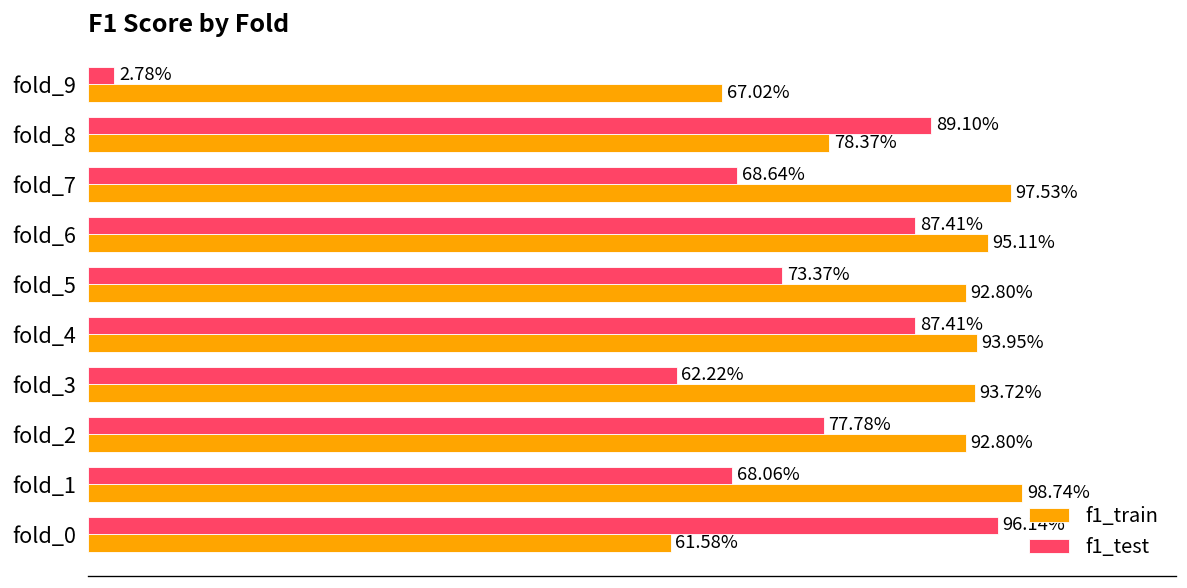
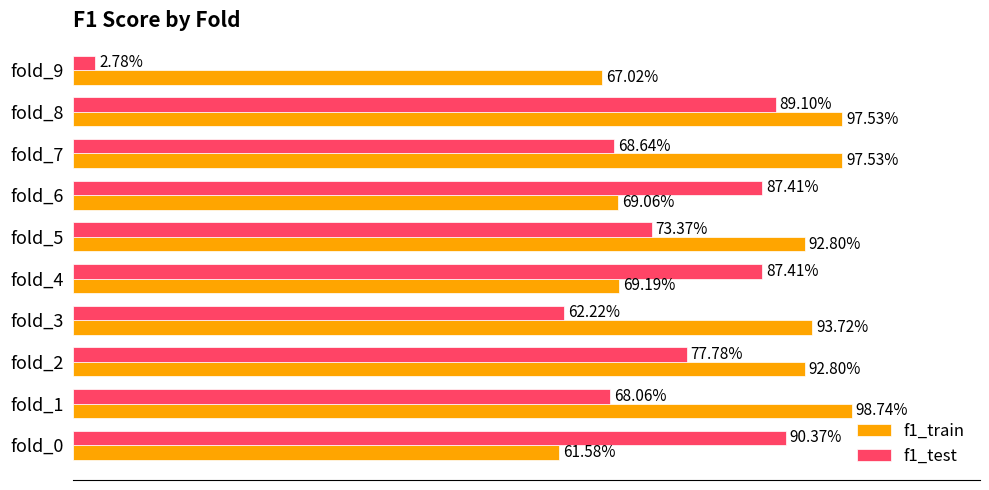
  {
    "f1_train": {
      "fold_9": "67.02%",
-     "fold_8": "78.37%",
+     "fold_8": "97.53%",
      "fold_7": "97.53%",
-     "fold_6": "95.11%",
+     "fold_6": "69.06%",
      "fold_5": "92.80%",
-     "fold_4": "93.95%",
+     "fold_4": "69.19%",
      "fold_3": "93.72%",
      "fold_2": "92.80%",
      "fold_1": "98.74%",
      "fold_0": "61.58%"
    },
    "f1_test": {
      "fold_9": "2.78%",
      "fold_8": "89.10%",
      "fold_7": "68.64%",
      "fold_6": "87.41%",
      "fold_5": "73.37%",
      "fold_4": "87.41%",
      "fold_3": "62.22%",
      "fold_2": "77.78%",
      "fold_1": "68.06%",
-     "fold_0": "96.14%"
+     "fold_0": "90.37%"
    }
  }
